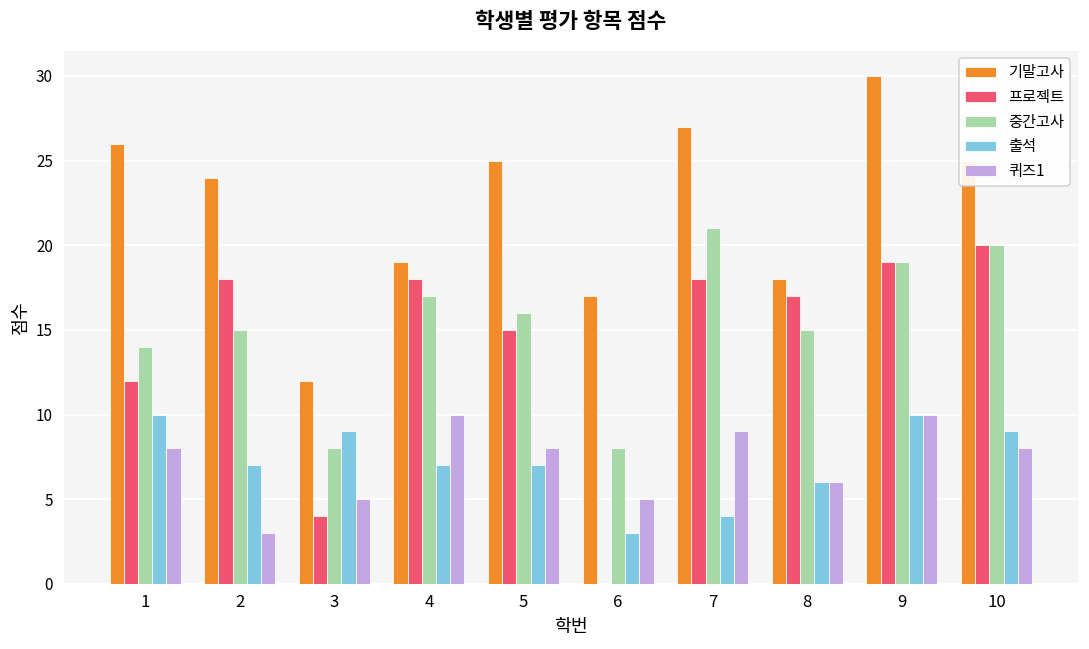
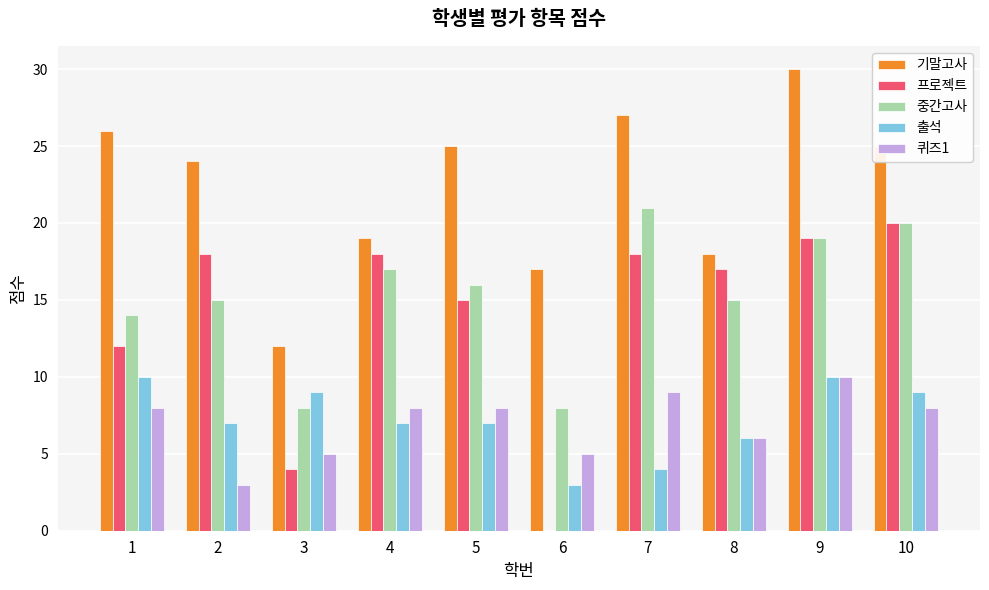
  {
    "기말고사": {
      "1": 26,
      "2": 24,
      "3": 12,
      "4": 19,
      "5": 25,
      "6": 17,
      "7": 27,
      "8": 18,
      "9": 30
    },
    "프로젝트": {
      "1": 12,
      "2": 18,
      "3": 4,
      "4": 18,
      "5": 15,
      "6": 0,
      "7": 18,
      "8": 17,
      "9": 19,
      "10": 20
    },
    "중간고사": {
      "1": 14,
      "2": 15,
      "3": 8,
      "4": 17,
      "5": 16,
      "6": 8,
      "7": 21,
      "8": 15,
      "9": 19,
      "10": 20
    },
    "출석": {
      "1": 10,
      "2": 7,
      "3": 9,
      "4": 7,
      "5": 7,
      "6": 3,
      "7": 4,
      "8": 6,
      "9": 10,
      "10": 9
    },
    "퀴즈1": {
      "1": 8,
      "2": 3,
      "3": 5,
-     "4": 10,
+     "4": 8,
      "5": 8,
      "6": 5,
      "7": 9,
      "8": 6,
      "9": 10,
      "10": 8
    }
  }
